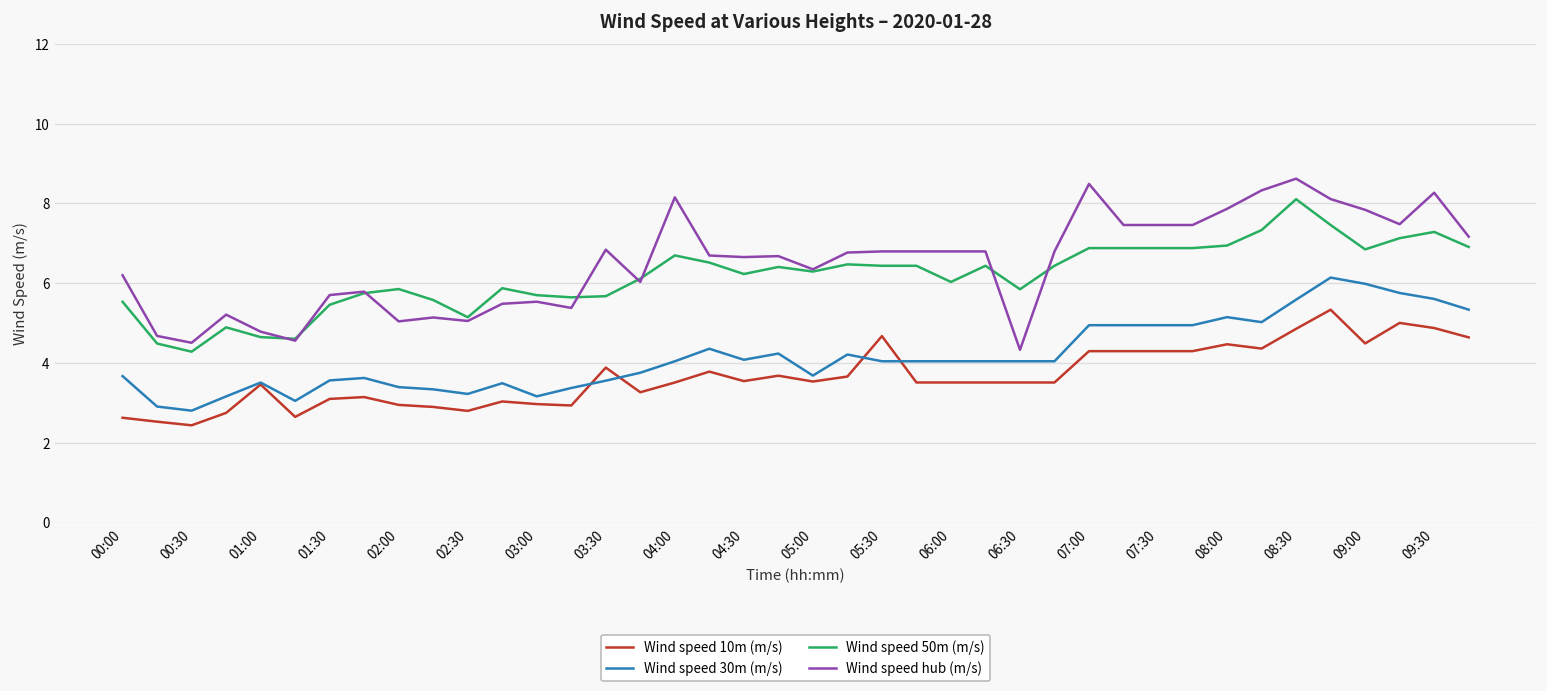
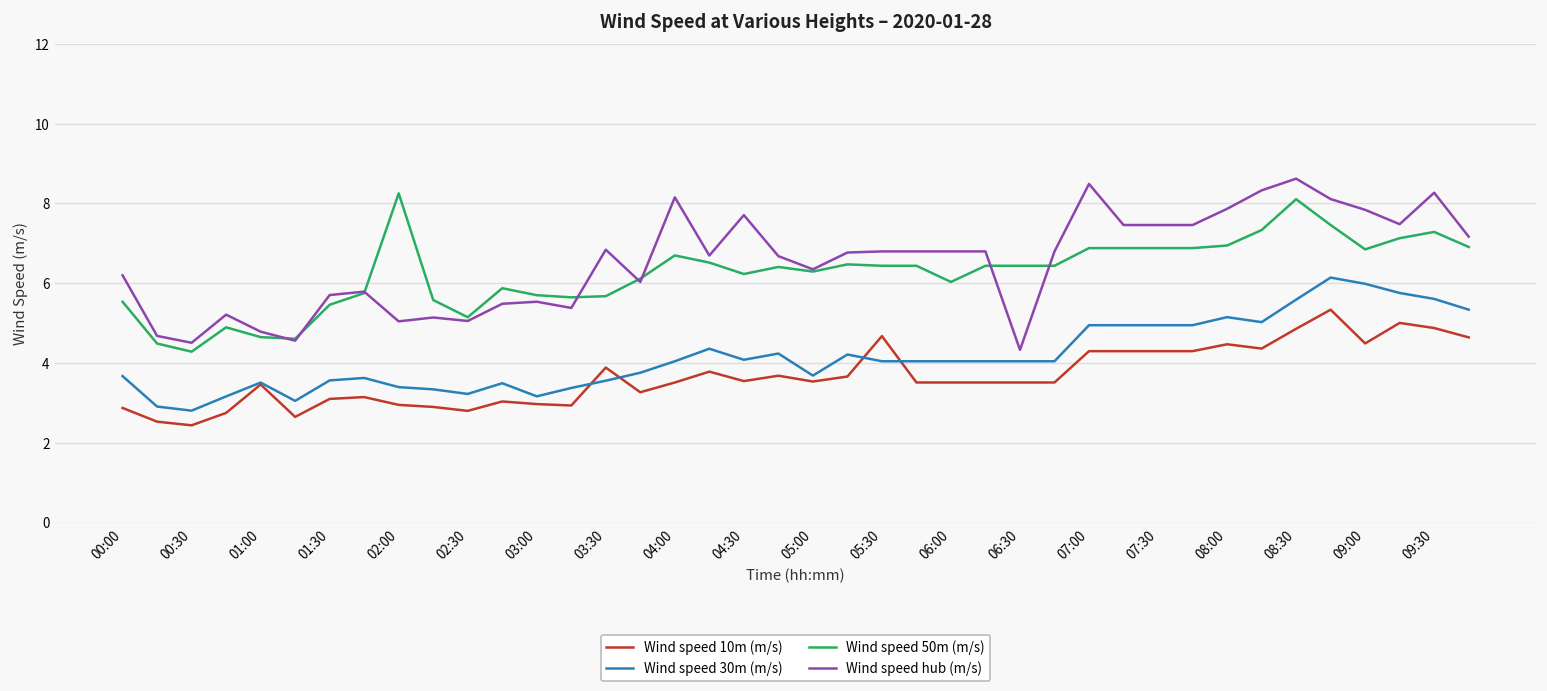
  {
    "Wind speed 10m (m/s)": {
-     "00:00": 2.6,
+     "00:00": 2.9,
      "00:30": 2.4,
      "01:30": 3.1,
      "02:00": 3.0,
      "02:30": 2.8,
      "03:00": 3.0,
      "03:30": 3.9,
      "04:00": 3.5,
      "04:30": 3.5,
      "05:00": 3.5,
      "05:30": 4.7,
      "06:00": 3.5,
      "06:30": 3.5,
      "07:00": 4.3,
      "07:30": 4.3,
      "08:00": 4.5,
      "08:30": 4.9,
      "09:00": 4.5,
      "09:30": 4.9
    },
    "Wind speed 30m (m/s)": {
      "00:00": 3.7,
      "00:30": 2.8,
      "01:30": 3.6,
      "02:00": 3.4,
      "02:30": 3.2,
      "03:00": 3.2,
      "03:30": 3.6,
      "04:00": 4.0,
      "04:30": 4.1,
      "05:00": 3.7,
      "05:30": 4.0,
      "06:00": 4.0,
      "06:30": 4.0,
      "07:00": 4.9,
      "07:30": 4.9,
      "08:00": 5.2,
      "08:30": 5.6,
      "09:00": 6.0,
      "09:30": 5.6
    },
    "Wind speed 50m (m/s)": {
      "00:00": 5.5,
      "00:30": 4.3,
      "01:00": 4.6,
      "01:30": 5.5,
-     "02:00": 5.9,
+     "02:00": 8.3,
      "02:30": 5.1,
      "03:00": 5.7,
      "03:30": 5.7,
      "04:00": 6.7,
      "04:30": 6.2,
      "05:30": 6.4,
      "06:00": 6.0,
-     "06:30": 5.8,
+     "06:30": 6.4,
      "07:00": 6.9,
      "07:30": 6.9,
      "08:00": 6.9,
      "08:30": 8.1,
      "09:00": 6.8,
      "09:30": 7.3
    },
    "Wind speed hub (m/s)": {
      "00:00": 6.2,
      "00:30": 4.5,
      "01:00": 4.8,
      "01:30": 5.7,
      "02:00": 5.0,
      "02:30": 5.1,
      "03:00": 5.5,
      "03:30": 6.8,
      "04:00": 8.2,
-     "04:30": 6.7,
+     "04:30": 7.7,
      "05:30": 6.8,
      "06:00": 6.8,
      "06:30": 4.3,
      "07:00": 8.5,
      "07:30": 7.5,
      "08:00": 7.9,
      "08:30": 8.6,
      "09:00": 7.8,
      "09:30": 8.3
    }
  }
